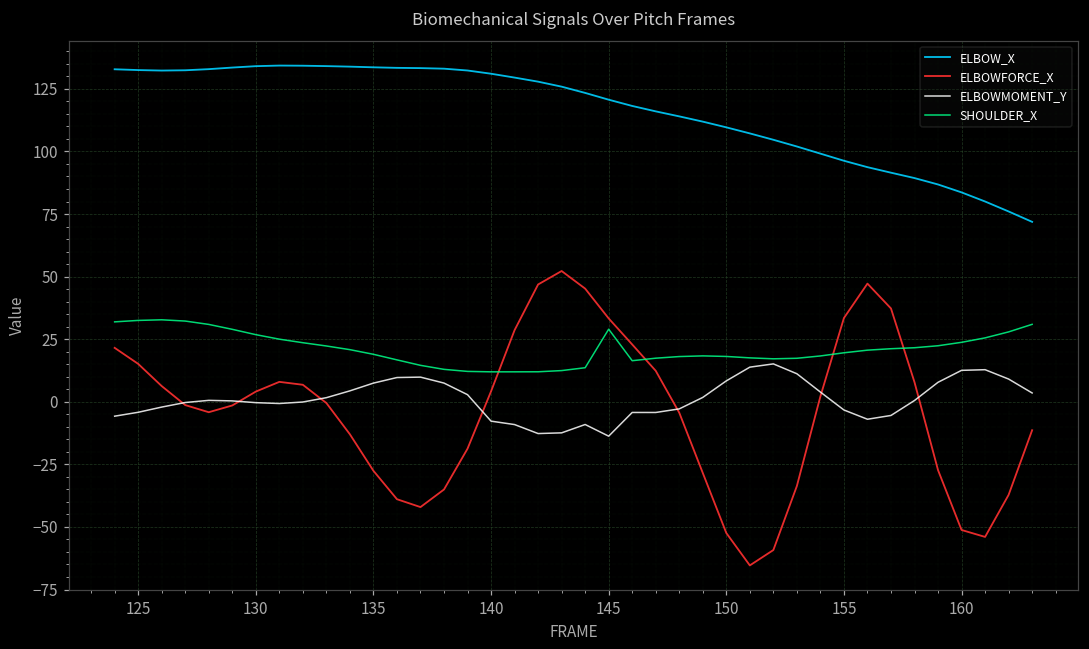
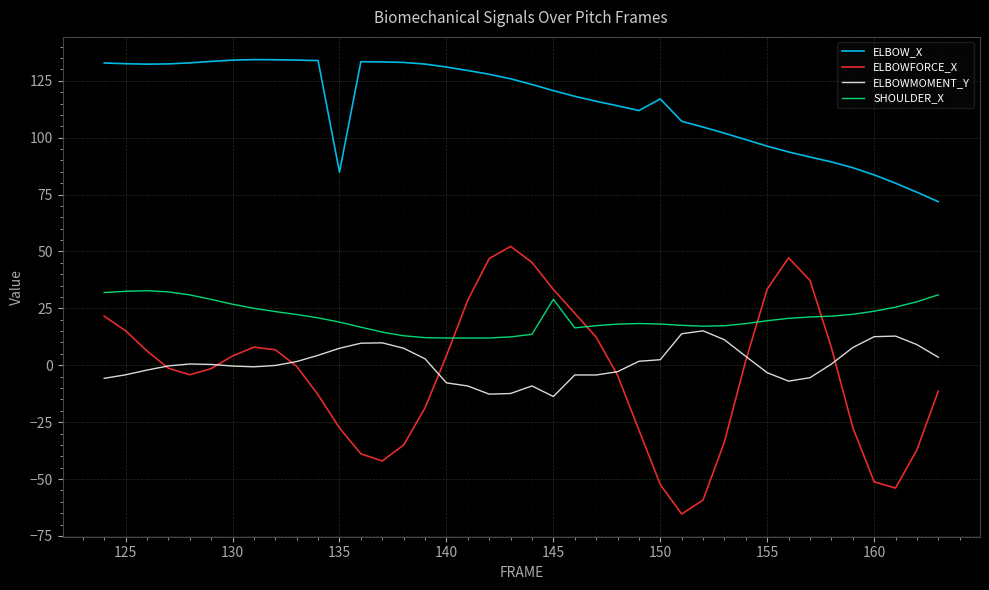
  {
    "ELBOW_X": {
      "125": 133,
      "130": 134,
-     "135": 134,
+     "135": 85,
      "140": 131,
      "145": 121,
-     "150": 110,
+     "150": 117,
      "155": 96,
      "160": 84
    },
    "ELBOWFORCE_X": {
      "125": 15,
      "130": 4,
      "135": -28,
      "140": 4,
      "145": 33,
      "150": -52,
      "155": 33,
      "160": -51
    },
    "ELBOWMOMENT_Y": {
      "125": -4,
      "130": 0,
      "135": 7,
      "140": -8,
      "145": -14,
-     "150": 8,
+     "150": 2,
      "155": -3,
      "160": 13
    },
    "SHOULDER_X": {
      "125": 32,
      "130": 27,
      "135": 19,
      "140": 12,
      "145": 29,
      "150": 18,
      "155": 20,
      "160": 24
    }
  }
